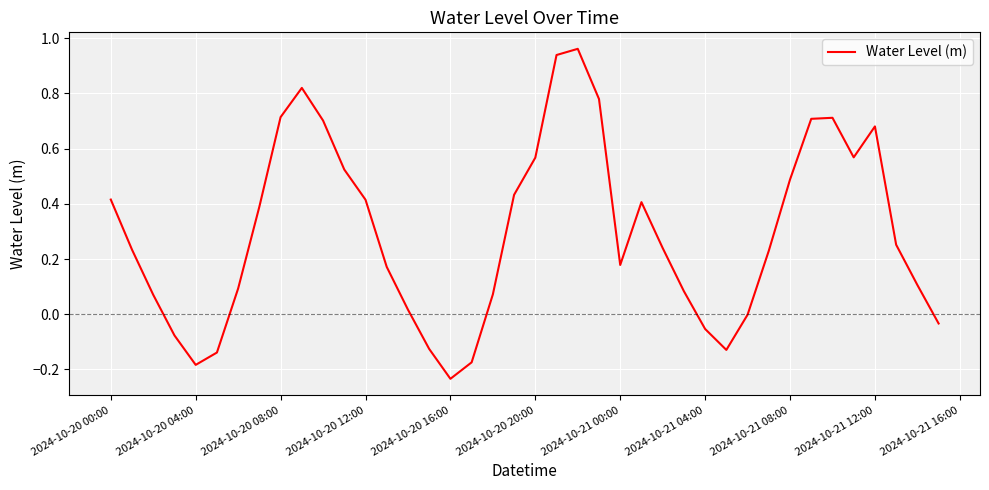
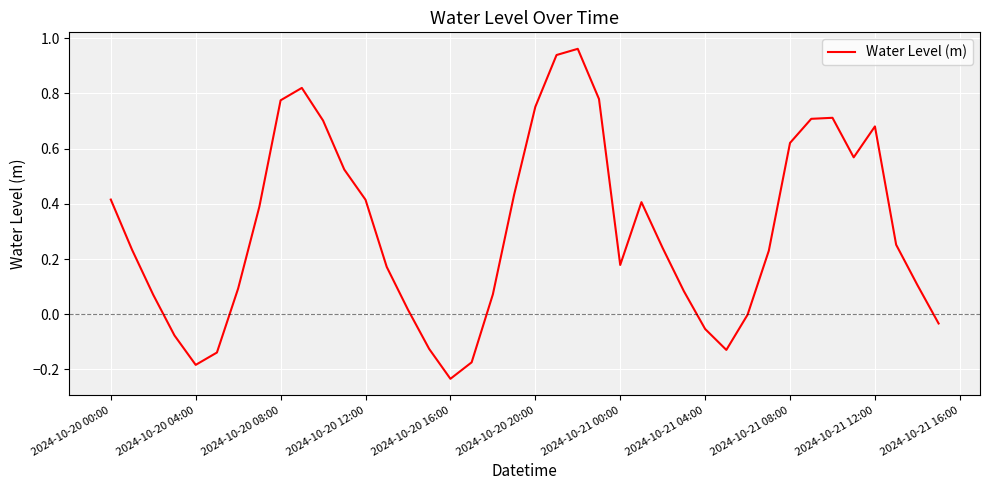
  {
    "2024-10-20 00:00": 0.42,
    "2024-10-20 04:00": -0.18,
-   "2024-10-20 08:00": 0.71,
+   "2024-10-20 08:00": 0.78,
    "2024-10-20 12:00": 0.41,
    "2024-10-20 16:00": -0.23,
-   "2024-10-20 20:00": 0.57,
+   "2024-10-20 20:00": 0.75,
    "2024-10-21 00:00": 0.18,
    "2024-10-21 04:00": -0.05,
-   "2024-10-21 08:00": 0.49,
+   "2024-10-21 08:00": 0.62,
    "2024-10-21 12:00": 0.68
  }
